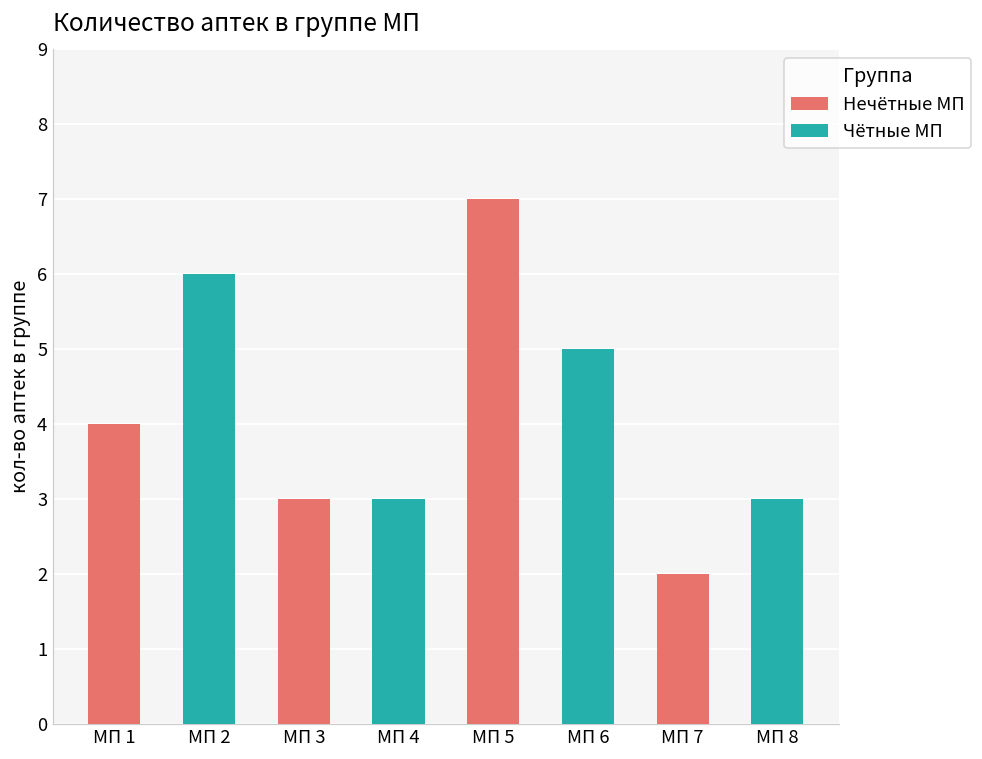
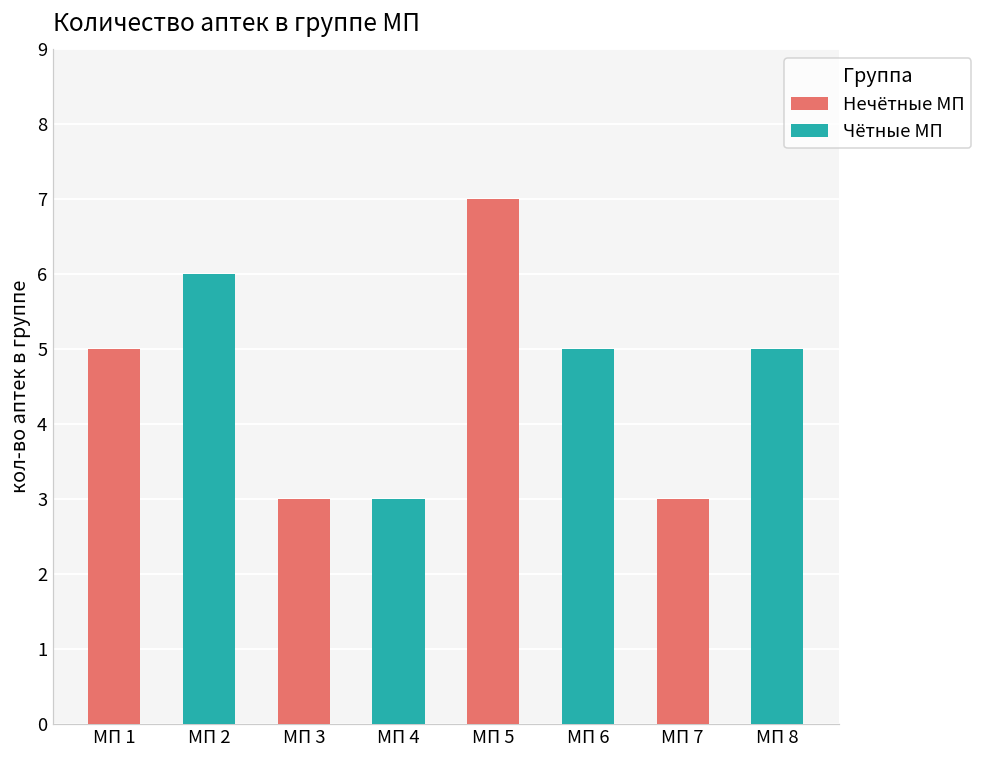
  {
-   "МП 1": 4,
+   "МП 1": 5,
    "МП 2": 6,
    "МП 3": 3,
    "МП 4": 3,
    "МП 5": 7,
    "МП 6": 5,
-   "МП 7": 2,
-   "МП 8": 3
+   "МП 7": 3,
+   "МП 8": 5
  }
